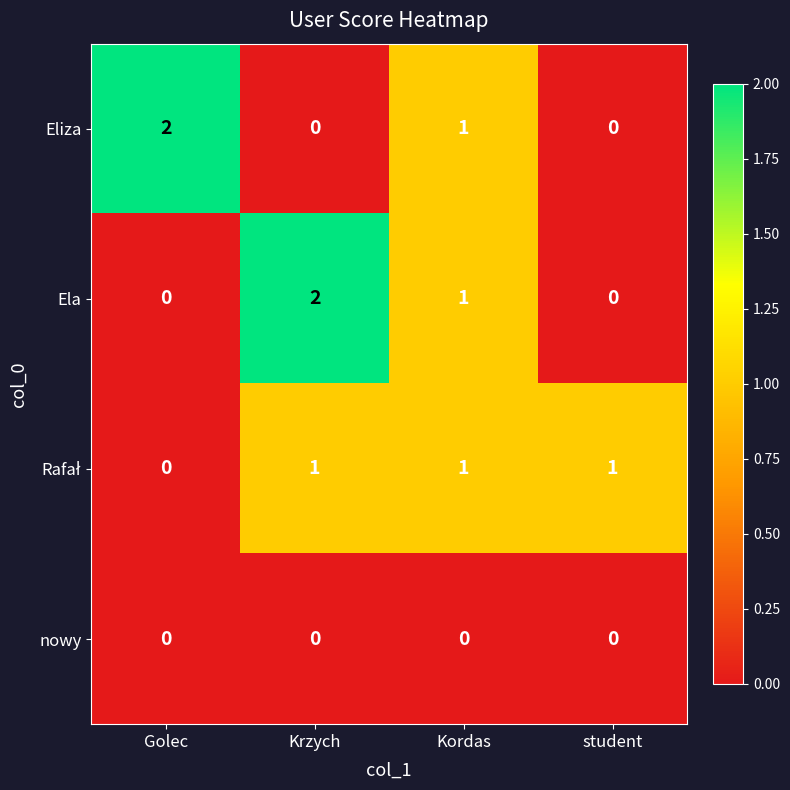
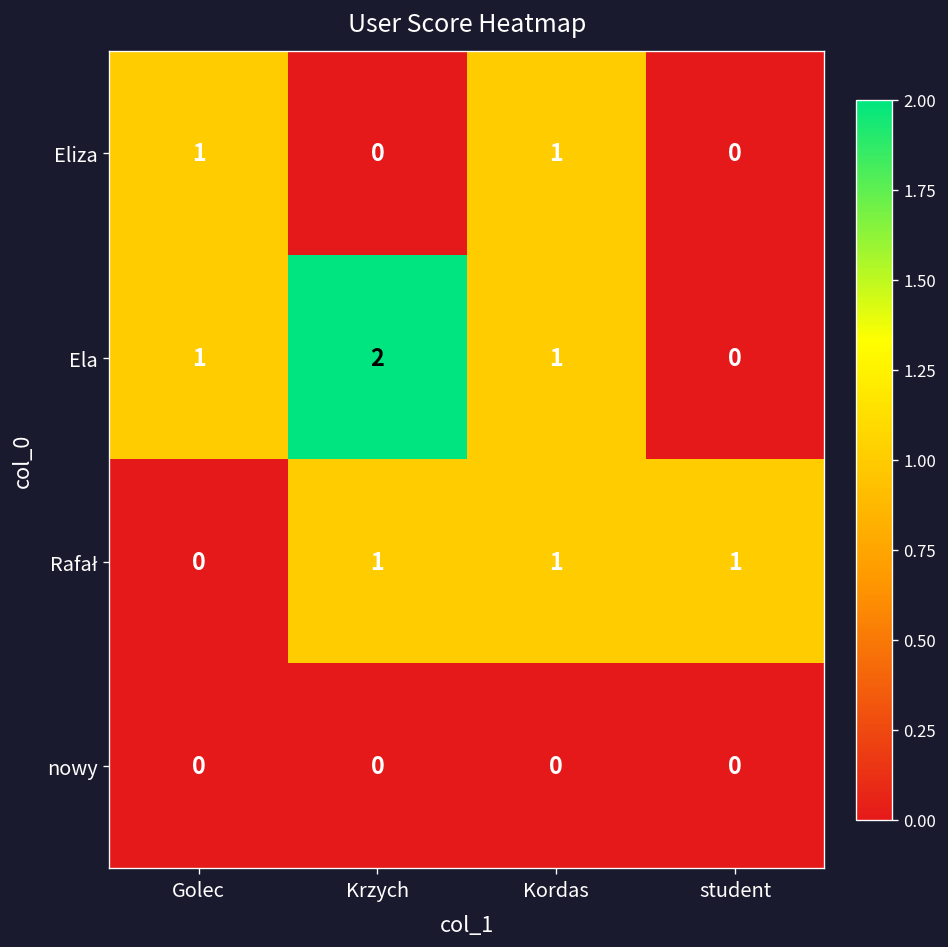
  {
    "Eliza": {
-     "Golec": 2,
+     "Golec": 1,
      "Krzych": 0,
      "Kordas": 1,
      "student": 0
    },
    "Ela": {
-     "Golec": 0,
+     "Golec": 1,
      "Krzych": 2,
      "Kordas": 1,
      "student": 0
    },
    "Rafał": {
      "Golec": 0,
      "Krzych": 1,
      "Kordas": 1,
      "student": 1
    },
    "nowy": {
      "Golec": 0,
      "Krzych": 0,
      "Kordas": 0,
      "student": 0
    }
  }
